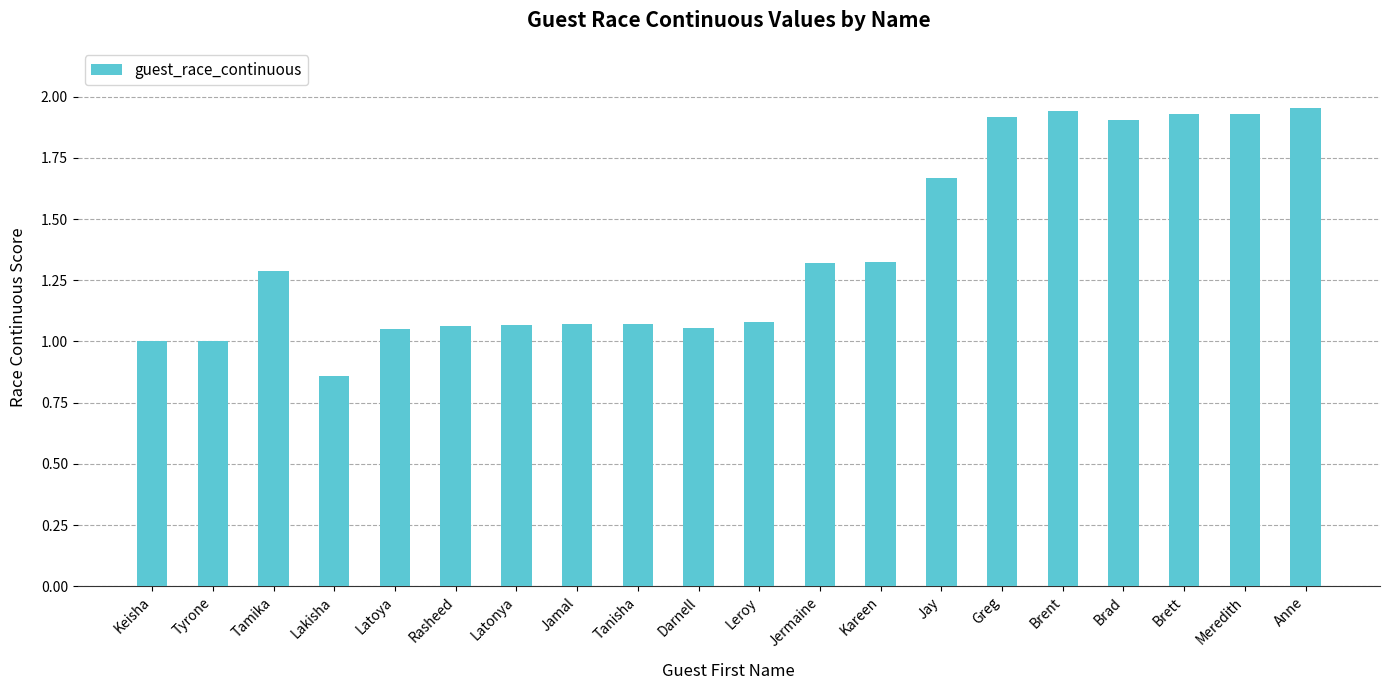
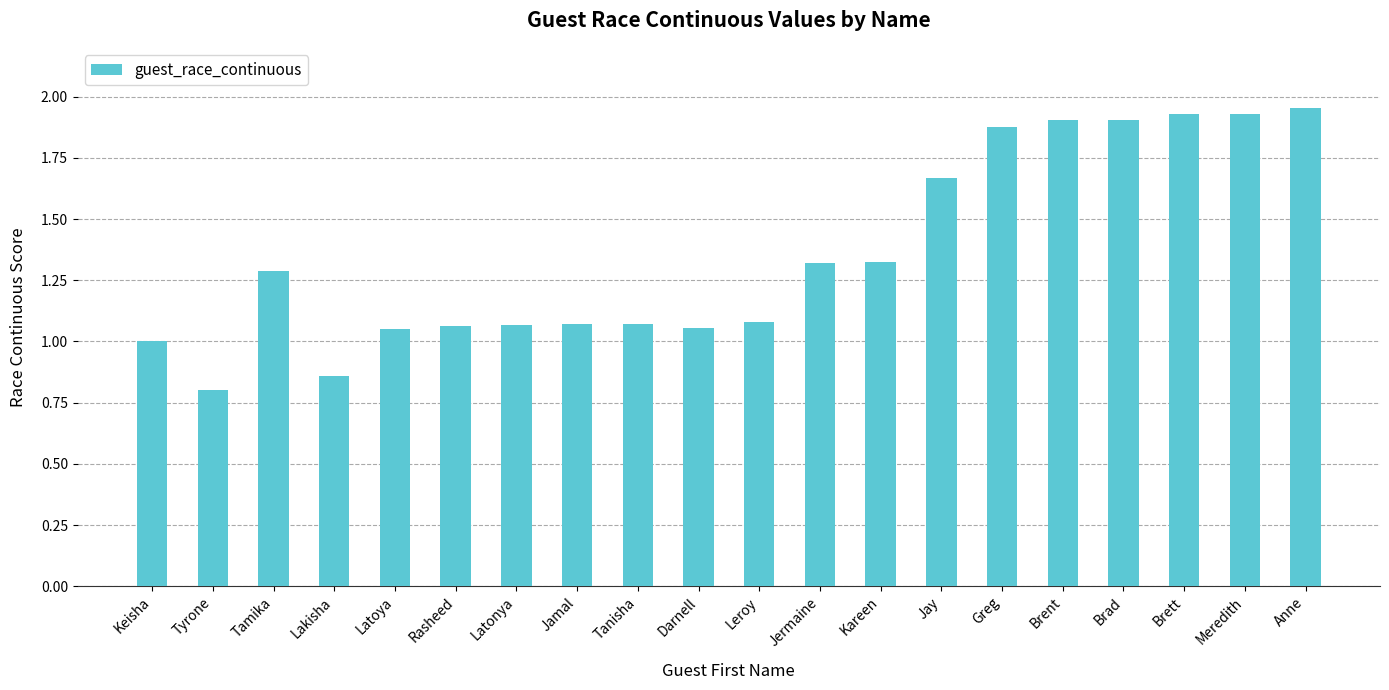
  {
    "Keisha": 1.00,
-   "Tyrone": 1.0,
+   "Tyrone": 0.8,
    "Tamika": 1.29,
    "Lakisha": 0.86,
    "Latoya": 1.05,
    "Rasheed": 1.06,
    "Latonya": 1.07,
    "Jamal": 1.07,
    "Tanisha": 1.07,
    "Darnell": 1.06,
    "Leroy": 1.08,
    "Jermaine": 1.32,
    "Kareen": 1.33,
    "Jay": 1.67,
-   "Greg": 1.92,
-   "Brent": 1.94,
+   "Greg": 1.88,
+   "Brent": 1.90,
    "Brad": 1.91,
    "Brett": 1.93,
    "Meredith": 1.93,
    "Anne": 1.95
  }
